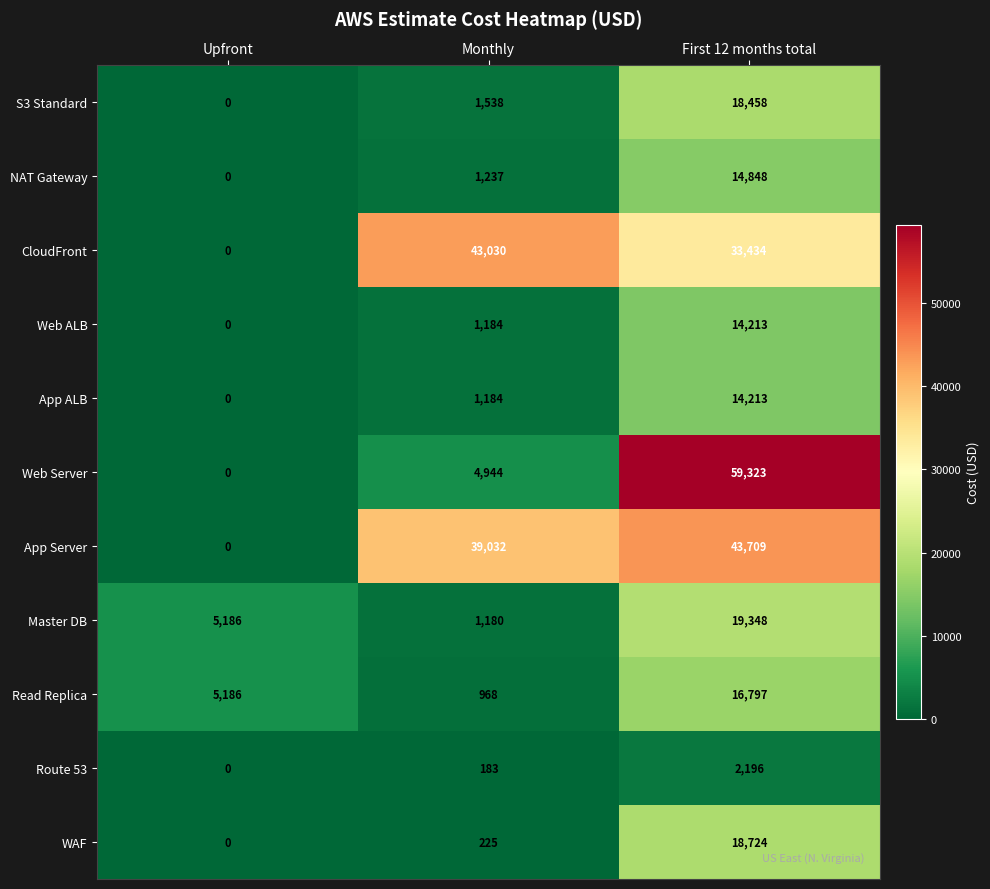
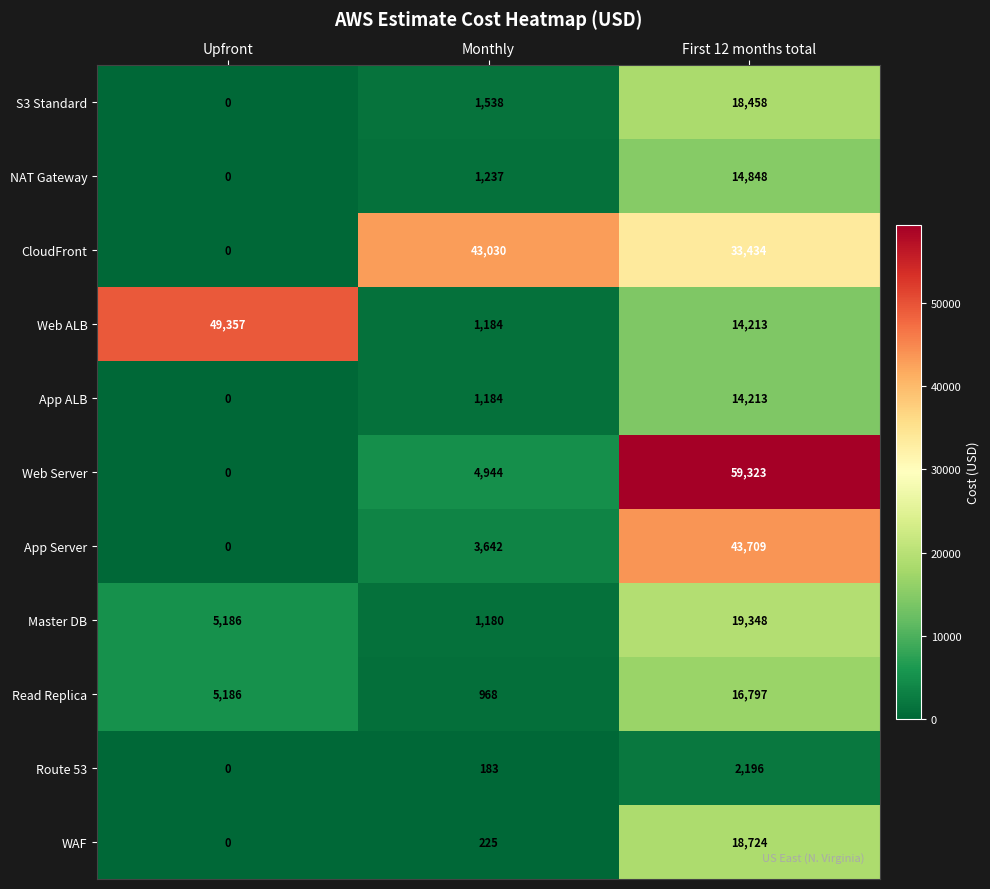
  {
    "S3 Standard": {
      "Upfront": "0",
      "Monthly": "1,538",
      "First 12 months total": "18,458"
    },
    "NAT Gateway": {
      "Upfront": "0",
      "Monthly": "1,237",
      "First 12 months total": "14,848"
    },
    "CloudFront": {
      "Upfront": "0",
      "Monthly": "43,030",
      "First 12 months total": "33,434"
    },
    "Web ALB": {
-     "Upfront": "0",
+     "Upfront": "49,357",
      "Monthly": "1,184",
      "First 12 months total": "14,213"
    },
    "App ALB": {
      "Upfront": "0",
      "Monthly": "1,184",
      "First 12 months total": "14,213"
    },
    "Web Server": {
      "Upfront": "0",
      "Monthly": "4,944",
      "First 12 months total": "59,323"
    },
    "App Server": {
      "Upfront": "0",
-     "Monthly": "39,032",
+     "Monthly": "3,642",
      "First 12 months total": "43,709"
    },
    "Master DB": {
      "Upfront": "5,186",
      "Monthly": "1,180",
      "First 12 months total": "19,348"
    },
    "Read Replica": {
      "Upfront": "5,186",
      "Monthly": "968",
      "First 12 months total": "16,797"
    },
    "Route 53": {
      "Upfront": "0",
      "Monthly": "183",
      "First 12 months total": "2,196"
    },
    "WAF": {
      "Upfront": "0",
      "Monthly": "225"
    }
  }
